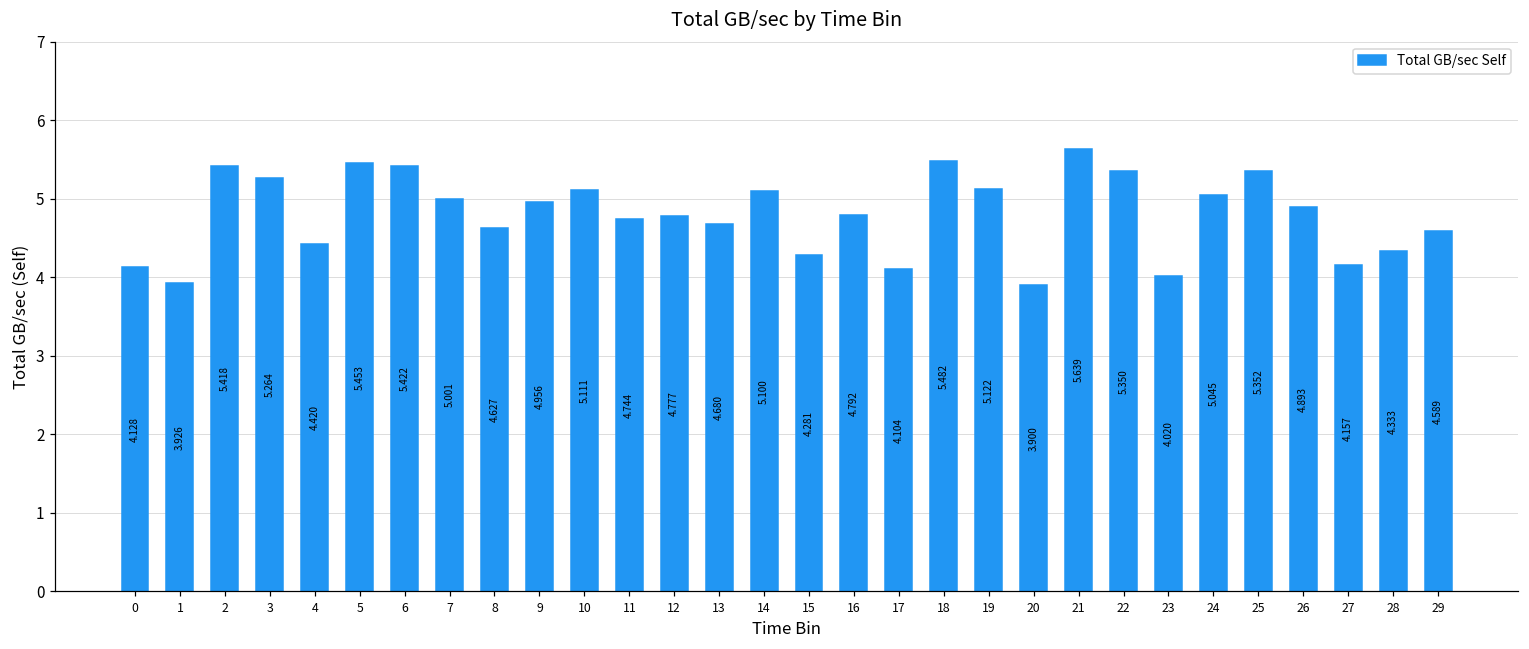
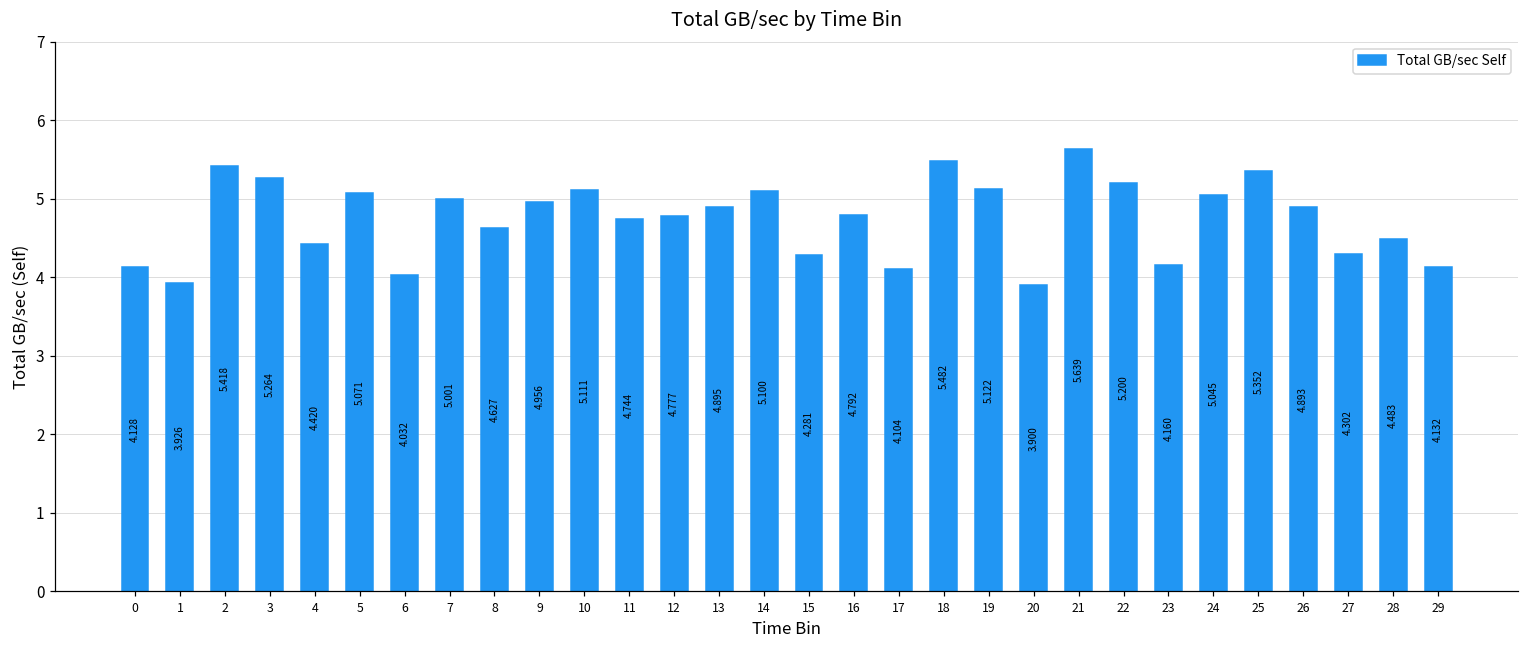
  {
    "0": 4.128,
    "1": 3.926,
    "2": 5.418,
    "3": 5.264,
    "4": 4.420,
-   "5": 5.453,
-   "6": 5.422,
+   "5": 5.071,
+   "6": 4.032,
    "7": 5.001,
    "8": 4.627,
    "9": 4.956,
    "10": 5.111,
    "11": 4.744,
    "12": 4.777,
-   "13": 4.680,
+   "13": 4.895,
    "14": 5.100,
    "15": 4.281,
    "16": 4.792,
    "17": 4.104,
    "18": 5.482,
    "19": 5.122,
    "20": 3.900,
    "21": 5.639,
-   "22": 5.350,
-   "23": 4.020,
+   "22": 5.200,
+   "23": 4.160,
    "24": 5.045,
    "25": 5.352,
    "26": 4.893,
-   "27": 4.157,
-   "28": 4.333,
-   "29": 4.589
+   "27": 4.302,
+   "28": 4.483,
+   "29": 4.132
  }
